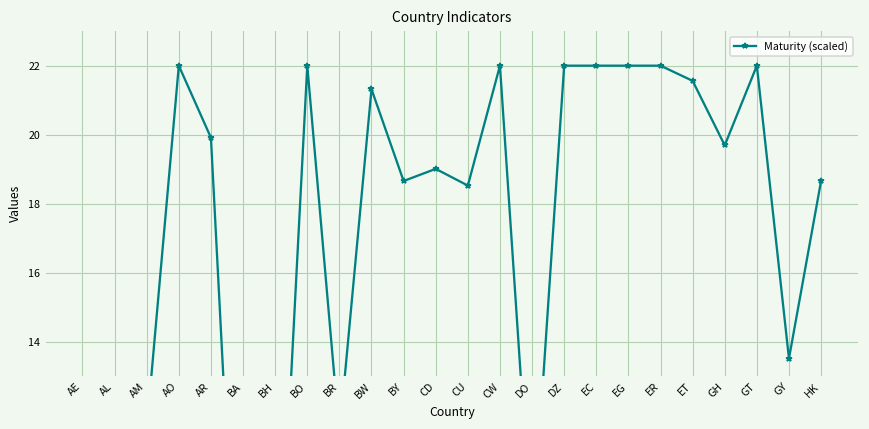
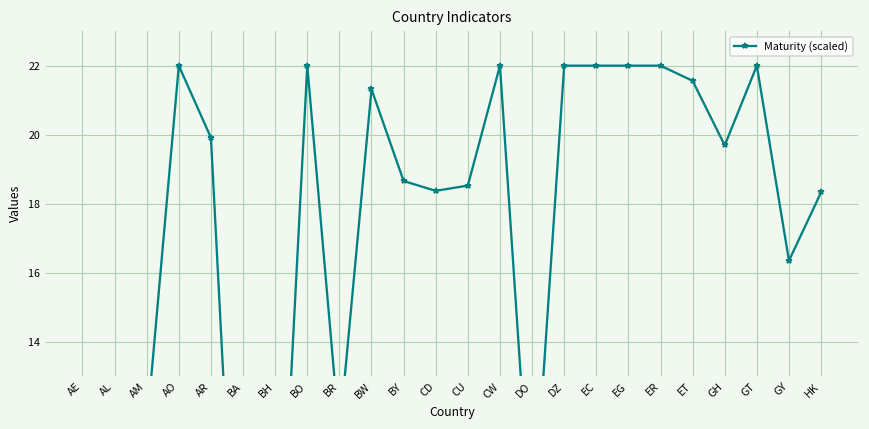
  {
    "AO": 22.0,
    "AR": 19.9,
    "BO": 22.0,
    "BW": 21.3,
    "BY": 18.7,
-   "CD": 19.0,
+   "CD": 18.4,
    "CU": 18.5,
    "CW": 22.0,
    "DZ": 22.0,
    "EC": 22.0,
    "EG": 22.0,
    "ER": 22.0,
    "ET": 21.6,
    "GH": 19.7,
    "GT": 22.0,
-   "GY": 13.5,
-   "HK": 18.7
+   "GY": 16.3,
+   "HK": 18.3
  }
